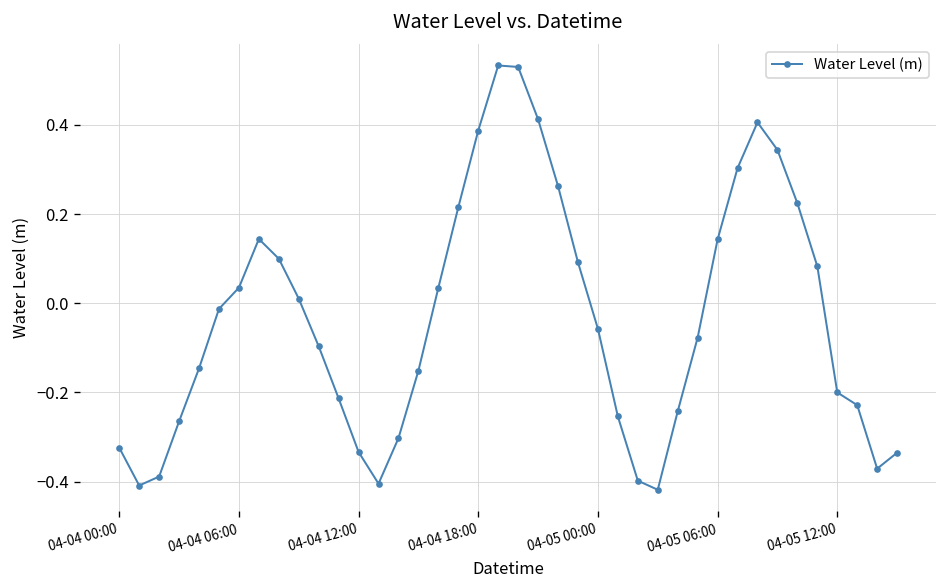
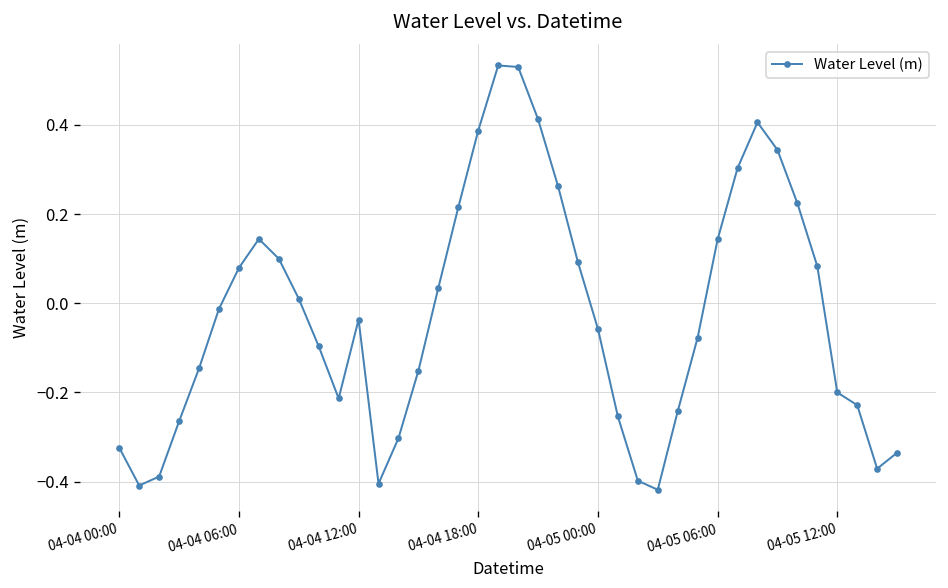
  {
    "04-04 00:00": -0.32,
-   "04-04 06:00": 0.03,
-   "04-04 12:00": -0.33,
+   "04-04 06:00": 0.08,
+   "04-04 12:00": -0.04,
    "04-04 18:00": 0.39,
    "04-05 00:00": -0.06,
    "04-05 06:00": 0.14,
    "04-05 12:00": -0.20
  }
